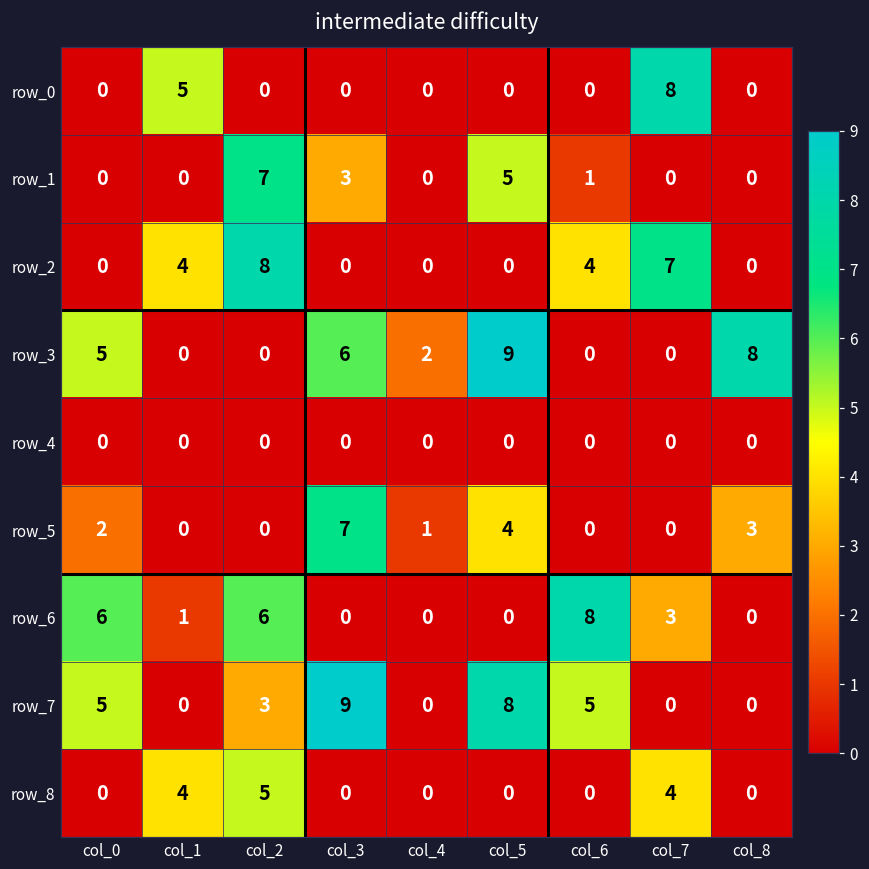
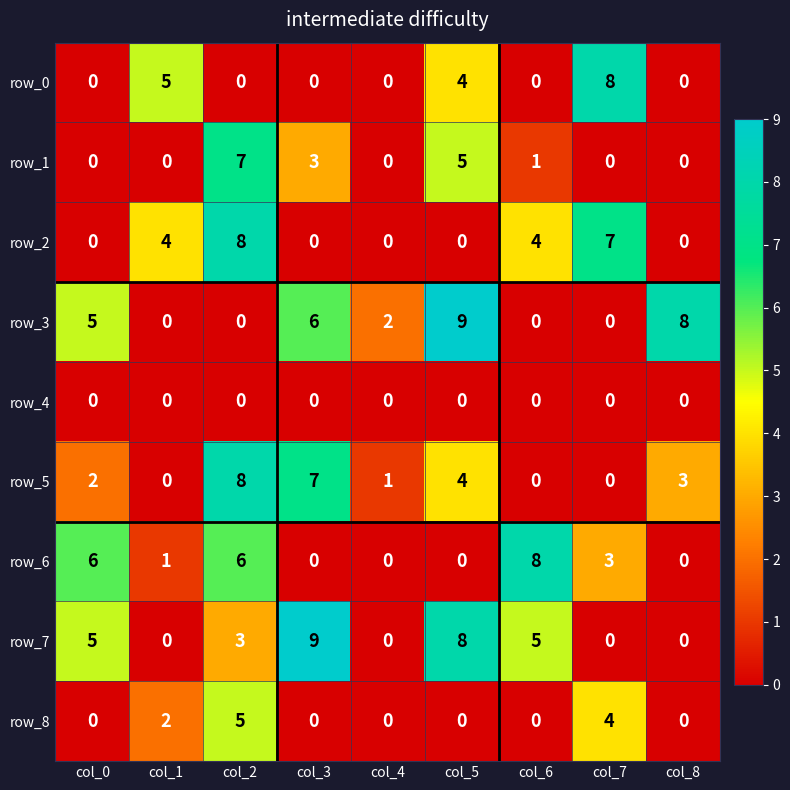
  {
    "row_0": {
      "col_0": 0,
      "col_1": 5,
      "col_2": 0,
      "col_3": 0,
      "col_4": 0,
-     "col_5": 0,
+     "col_5": 4,
      "col_6": 0,
      "col_7": 8,
      "col_8": 0
    },
    "row_1": {
      "col_0": 0,
      "col_1": 0,
      "col_2": 7,
      "col_3": 3,
      "col_4": 0,
      "col_5": 5,
      "col_6": 1,
      "col_7": 0,
      "col_8": 0
    },
    "row_2": {
      "col_0": 0,
      "col_1": 4,
      "col_2": 8,
      "col_3": 0,
      "col_4": 0,
      "col_5": 0,
      "col_6": 4,
      "col_7": 7,
      "col_8": 0
    },
    "row_3": {
      "col_0": 5,
      "col_1": 0,
      "col_2": 0,
      "col_3": 6,
      "col_4": 2,
      "col_5": 9,
      "col_6": 0,
      "col_7": 0,
      "col_8": 8
    },
    "row_4": {
      "col_0": 0,
      "col_1": 0,
      "col_2": 0,
      "col_3": 0,
      "col_4": 0,
      "col_5": 0,
      "col_6": 0,
      "col_7": 0,
      "col_8": 0
    },
    "row_5": {
      "col_0": 2,
      "col_1": 0,
-     "col_2": 0,
+     "col_2": 8,
      "col_3": 7,
      "col_4": 1,
      "col_5": 4,
      "col_6": 0,
      "col_7": 0,
      "col_8": 3
    },
    "row_6": {
      "col_0": 6,
      "col_1": 1,
      "col_2": 6,
      "col_3": 0,
      "col_4": 0,
      "col_5": 0,
      "col_6": 8,
      "col_7": 3,
      "col_8": 0
    },
    "row_7": {
      "col_0": 5,
      "col_1": 0,
      "col_2": 3,
      "col_3": 9,
      "col_4": 0,
      "col_5": 8,
      "col_6": 5,
      "col_7": 0,
      "col_8": 0
    },
    "row_8": {
      "col_0": 0,
-     "col_1": 4,
+     "col_1": 2,
      "col_2": 5,
      "col_3": 0,
      "col_4": 0,
      "col_5": 0,
      "col_6": 0,
      "col_7": 4,
      "col_8": 0
    }
  }
